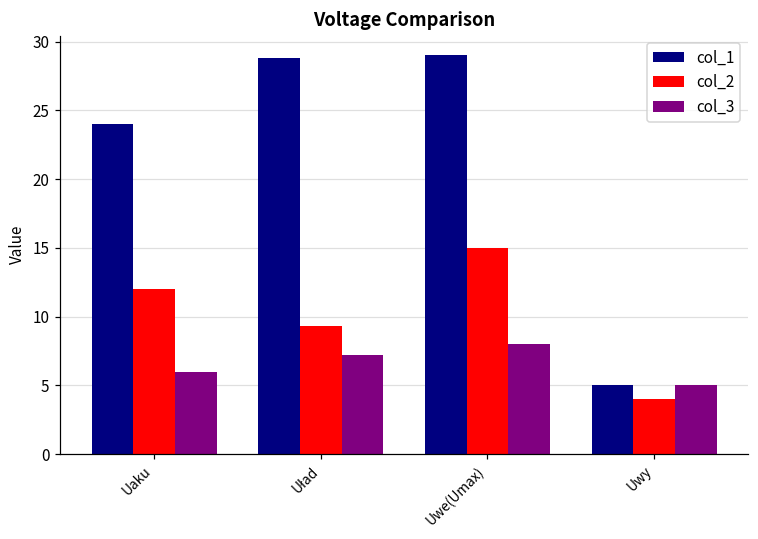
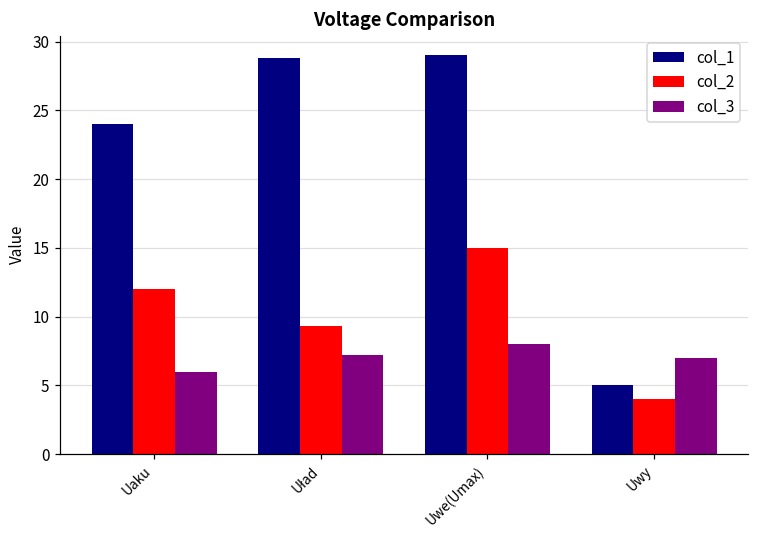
  {
    "col_1": {
      "Uaku": 24,
      "Uład": 29,
      "Uwe(Umax)": 29,
      "Uwy": 5
    },
    "col_2": {
      "Uaku": 12,
      "Uład": 9.3,
      "Uwe(Umax)": 15,
      "Uwy": 4
    },
    "col_3": {
      "Uaku": 6,
      "Uład": 7,
      "Uwe(Umax)": 8,
-     "Uwy": 5
+     "Uwy": 7
    }
  }
